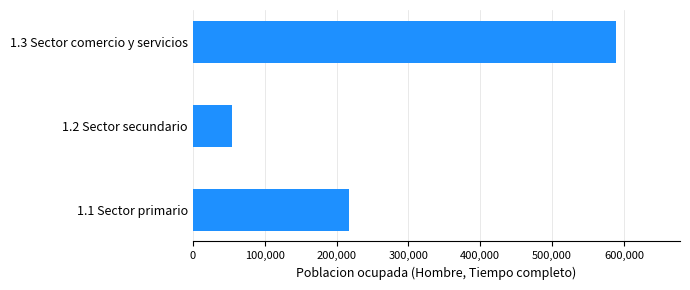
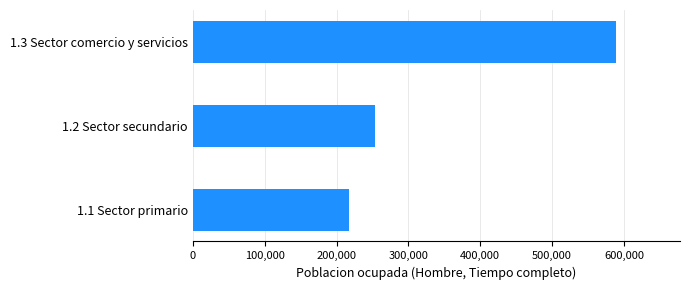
  {
    "1.3 Sector comercio y servicios": "590,000",
-   "1.2 Sector secundario": "60,000",
+   "1.2 Sector secundario": "250,000",
    "1.1 Sector primario": "220,000"
  }
